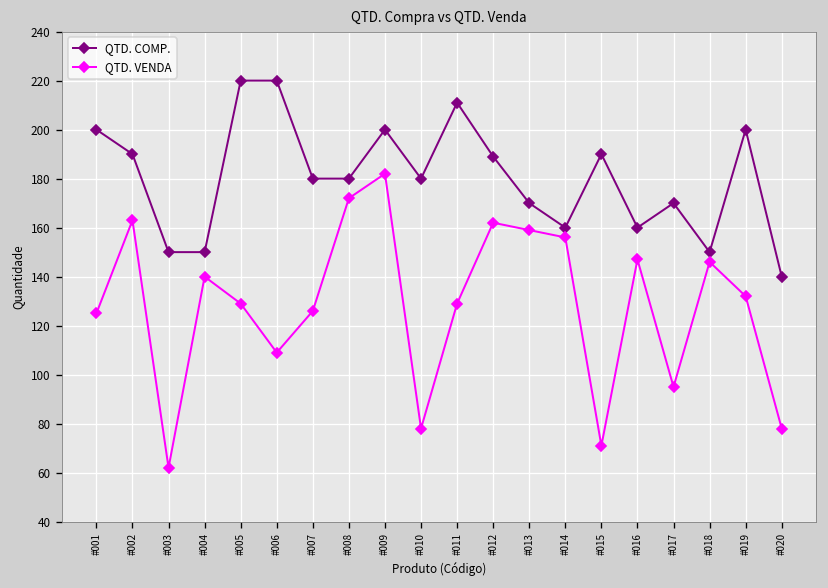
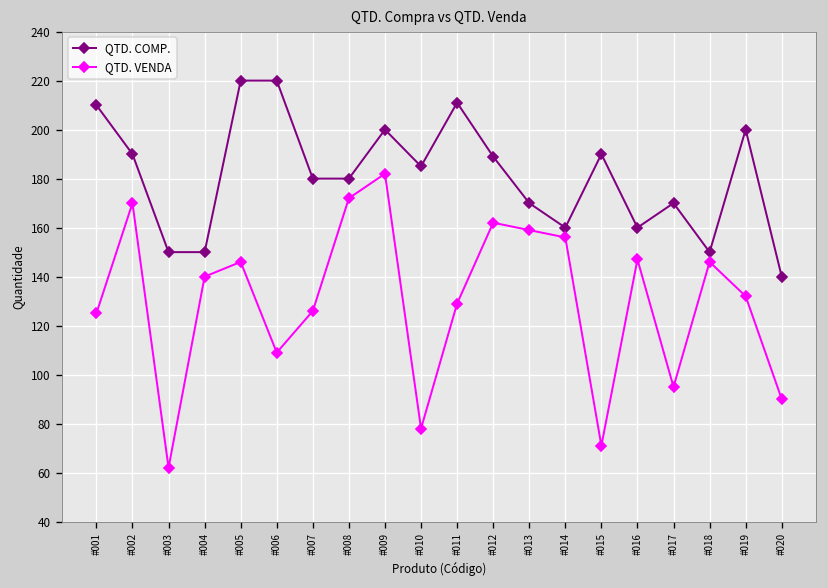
  {
    "QTD. COMP.": {
-     "#001": 200,
+     "#001": 210,
      "#002": 190,
      "#003": 150,
      "#004": 150,
      "#005": 220,
      "#006": 220,
      "#007": 180,
      "#008": 180,
      "#009": 200,
-     "#010": 180,
+     "#010": 185,
      "#011": 211,
      "#012": 189,
      "#013": 170,
      "#014": 160,
      "#015": 190,
      "#016": 160,
      "#017": 170,
      "#018": 150,
      "#019": 200,
      "#020": 140
    },
    "QTD. VENDA": {
      "#001": 125,
-     "#002": 163,
+     "#002": 170,
      "#003": 62,
      "#004": 140,
-     "#005": 129,
+     "#005": 146,
      "#006": 109,
      "#007": 126,
      "#008": 172,
      "#009": 182,
      "#010": 78,
      "#011": 129,
      "#012": 162,
      "#013": 159,
      "#014": 156,
      "#015": 71,
      "#016": 147,
      "#017": 95,
      "#018": 146,
      "#019": 132,
-     "#020": 78
+     "#020": 90
    }
  }
